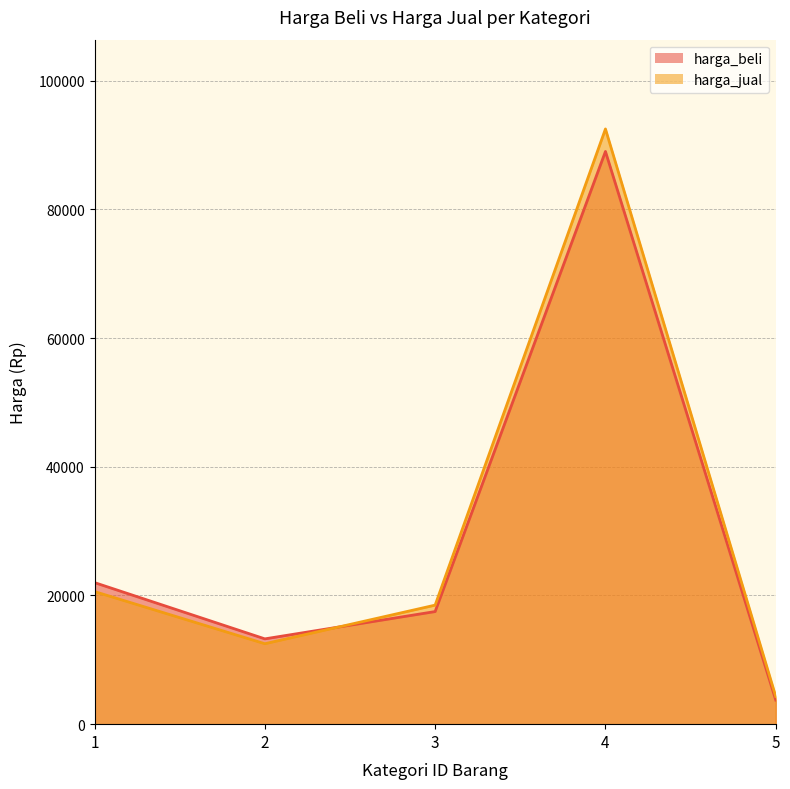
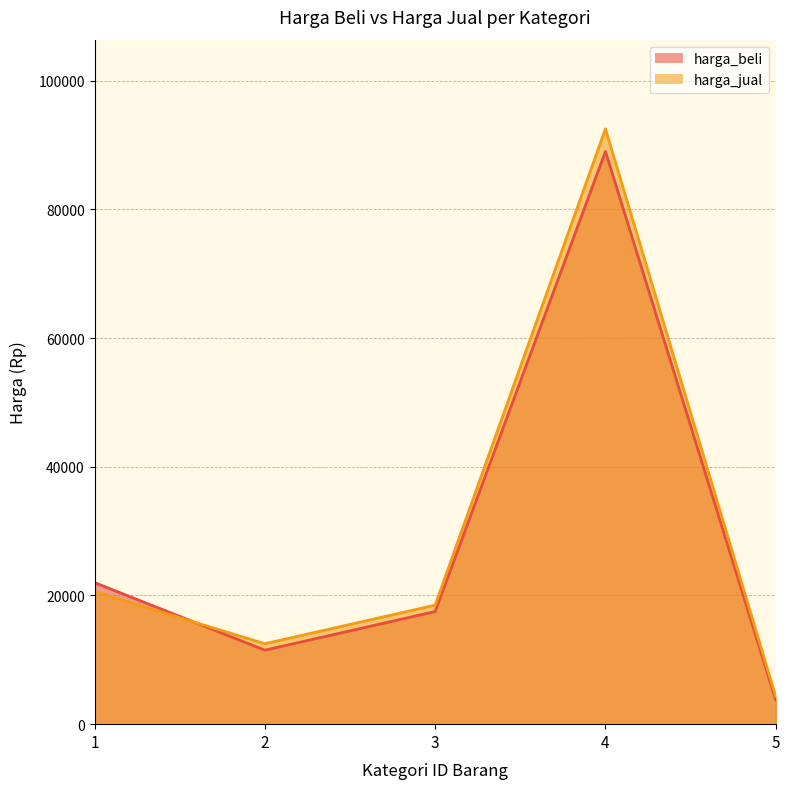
  {
    "harga_beli": {
      "1": 22000,
-     "2": 13000,
+     "2": 12000,
      "3": 18000,
      "4": 89000,
      "5": 4000
    },
    "harga_jual": {
      "1": 21000,
      "2": 13000,
      "3": 19000,
      "4": 93000,
      "5": 4000
    }
  }
